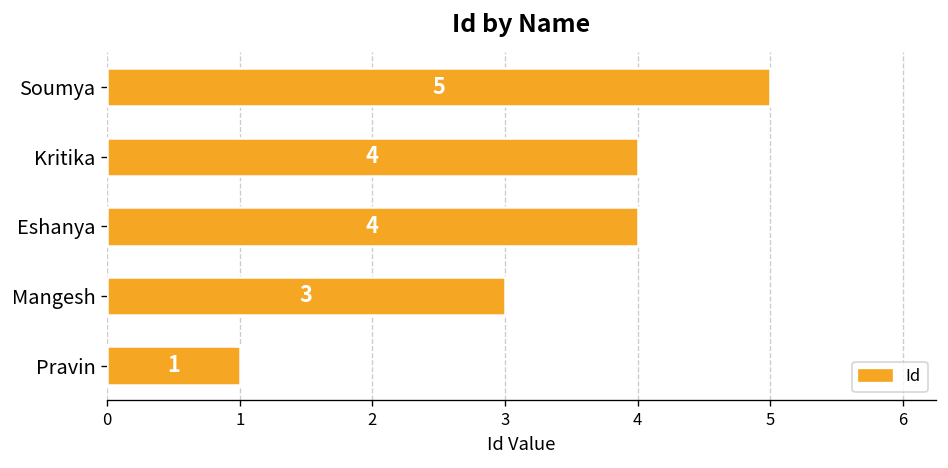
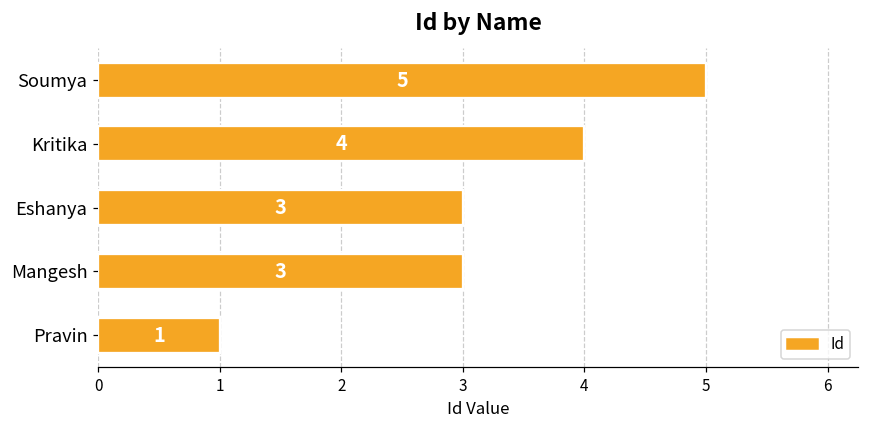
  {
    "Soumya": 5,
    "Kritika": 4,
-   "Eshanya": 4,
+   "Eshanya": 3,
    "Mangesh": 3,
    "Pravin": 1
  }
